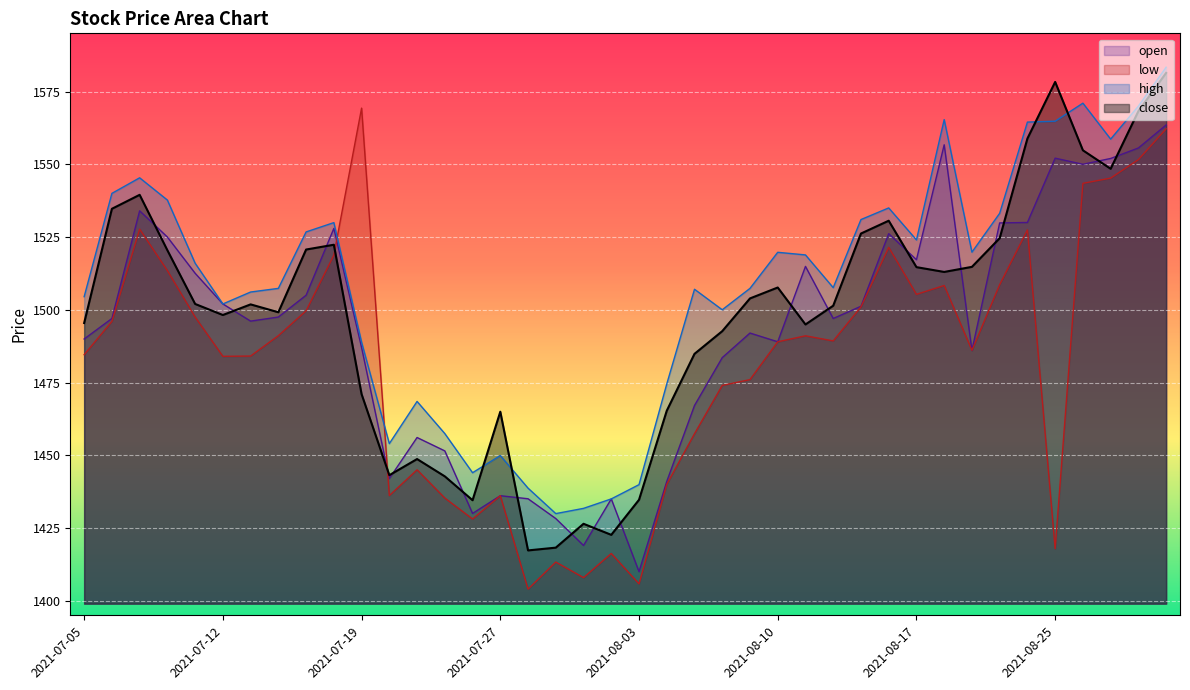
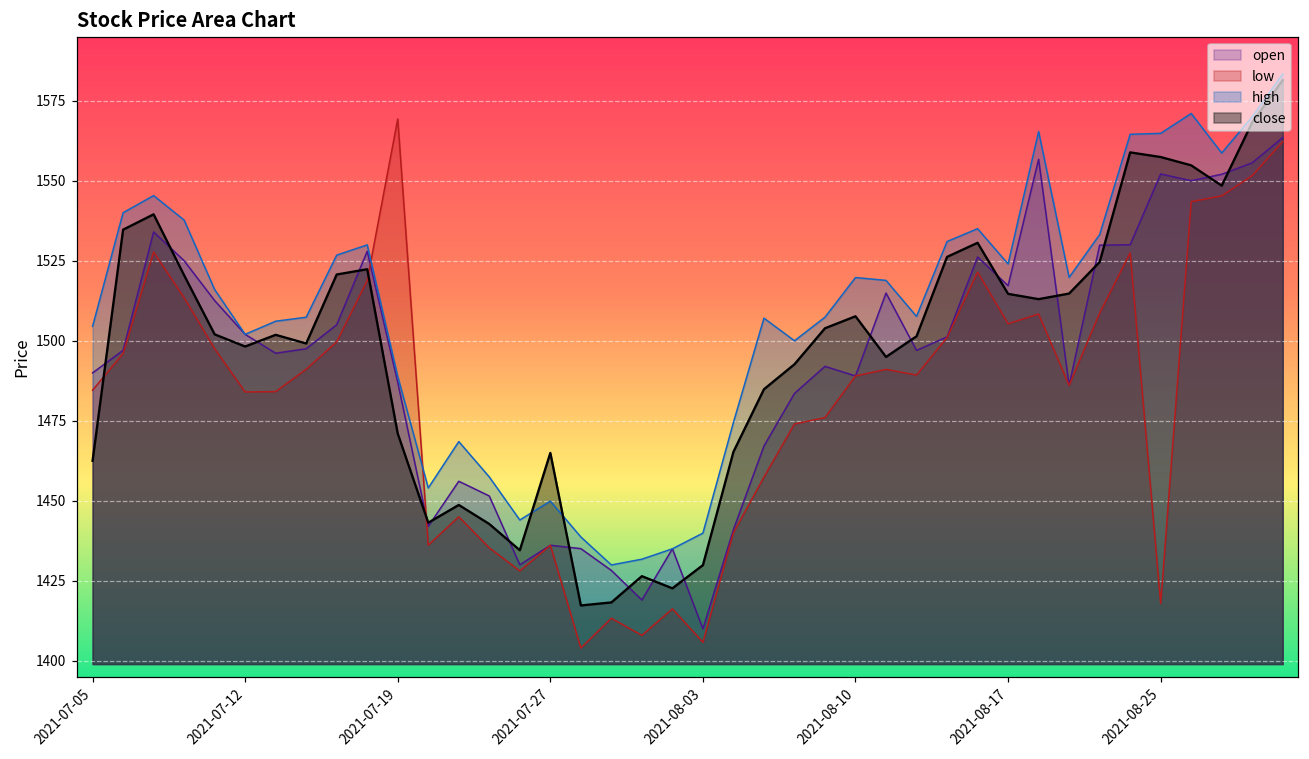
  {
    "low": {
      "2021-07-05": 1485,
      "2021-07-12": 1484,
      "2021-07-19": 1569,
      "2021-08-03": 1406,
      "2021-08-17": 1505,
      "2021-08-25": 1418
    },
    "close": {
-     "2021-07-05": 1495,
+     "2021-07-05": 1463,
      "2021-07-12": 1498,
      "2021-07-19": 1471,
      "2021-07-27": 1465,
-     "2021-08-03": 1435,
+     "2021-08-03": 1430,
      "2021-08-10": 1508,
      "2021-08-17": 1515,
-     "2021-08-25": 1578
+     "2021-08-25": 1557
    }
  }
